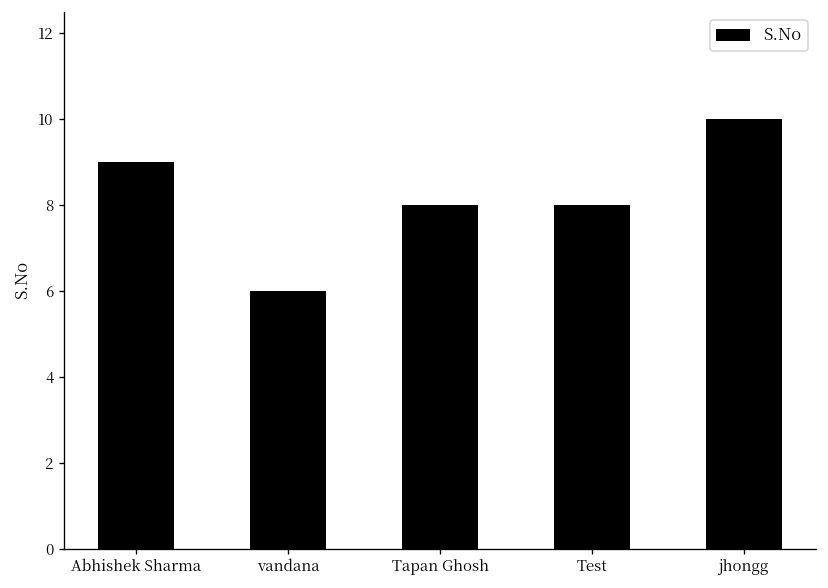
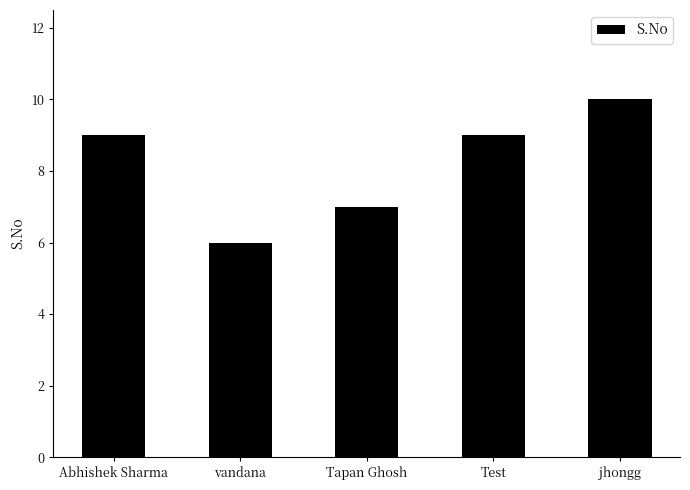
  {
    "Abhishek Sharma": 9,
    "vandana": 6,
-   "Tapan Ghosh": 8,
-   "Test": 8,
+   "Tapan Ghosh": 7,
+   "Test": 9,
    "jhongg": 10
  }
